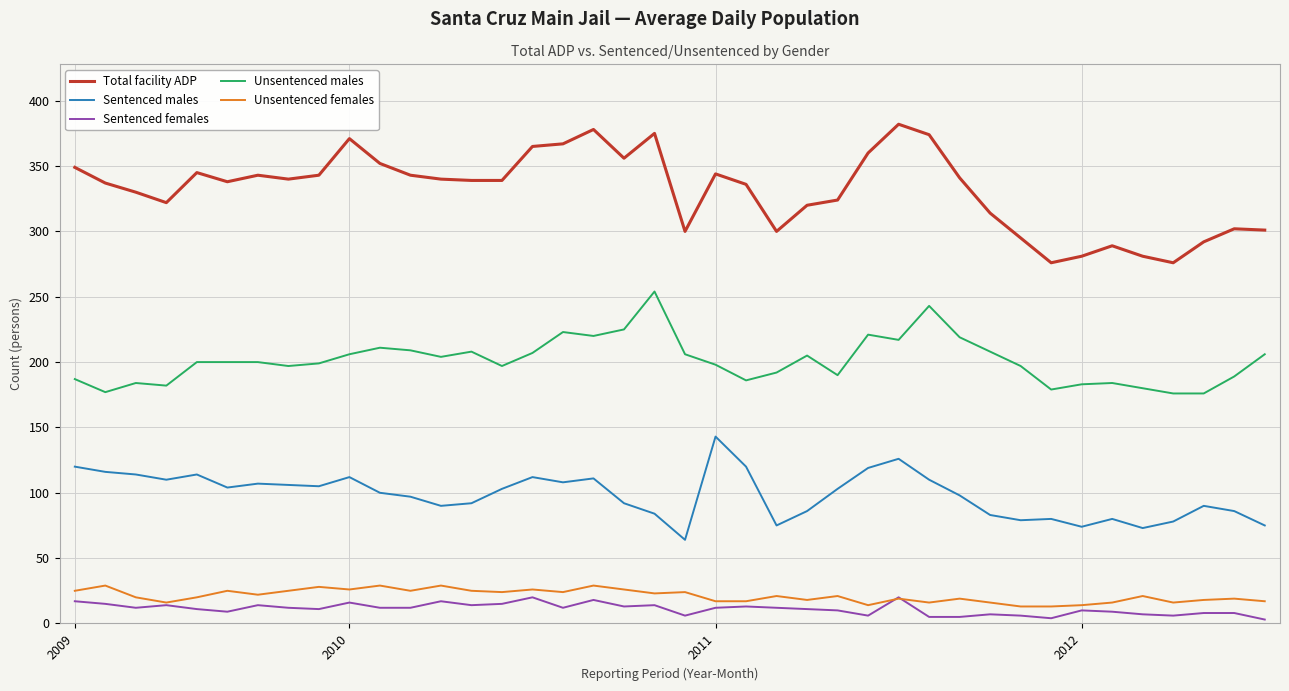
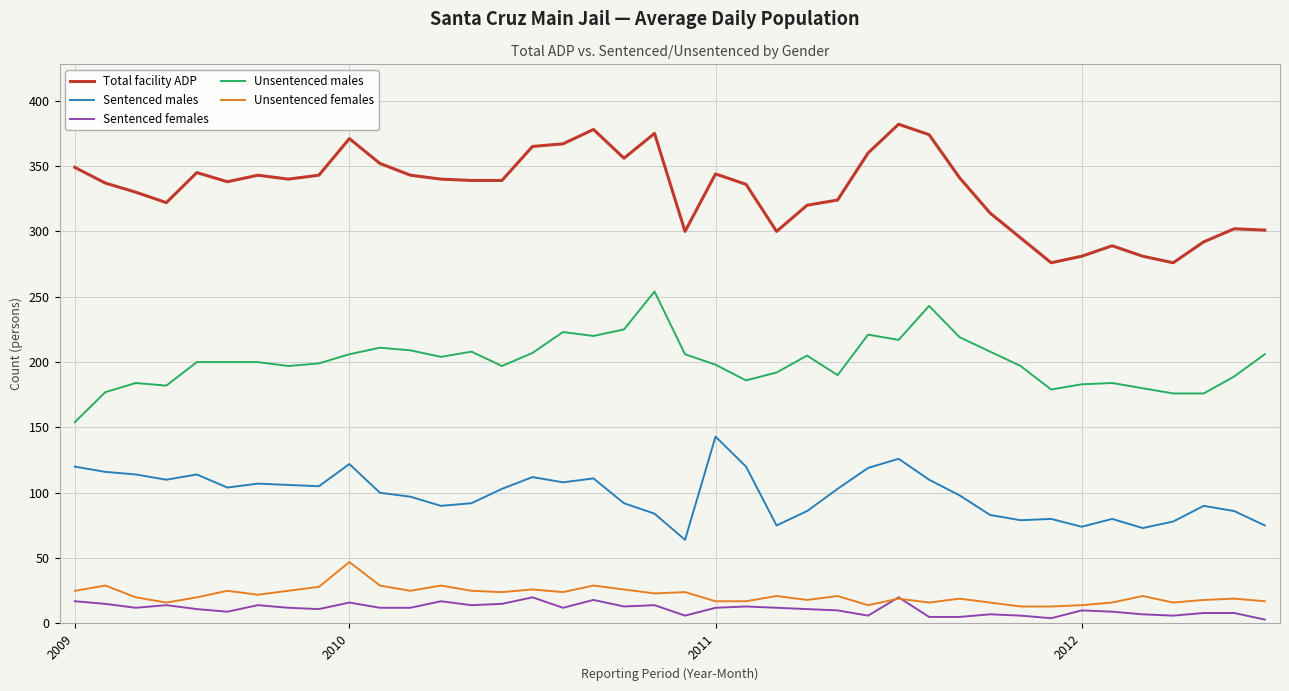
  {
    "Total facility ADP": {
      "2009": 349,
      "2010": 371,
      "2011": 344,
      "2012": 281
    },
    "Sentenced males": {
      "2009": 120,
-     "2010": 112,
+     "2010": 122,
      "2011": 143,
      "2012": 74
    },
    "Sentenced females": {
      "2009": 17,
      "2010": 16,
      "2011": 12,
      "2012": 10
    },
    "Unsentenced males": {
-     "2009": 187,
+     "2009": 154,
      "2010": 206,
      "2011": 198,
      "2012": 183
    },
    "Unsentenced females": {
      "2009": 25,
-     "2010": 26,
+     "2010": 47,
      "2011": 17,
      "2012": 14
    }
  }
